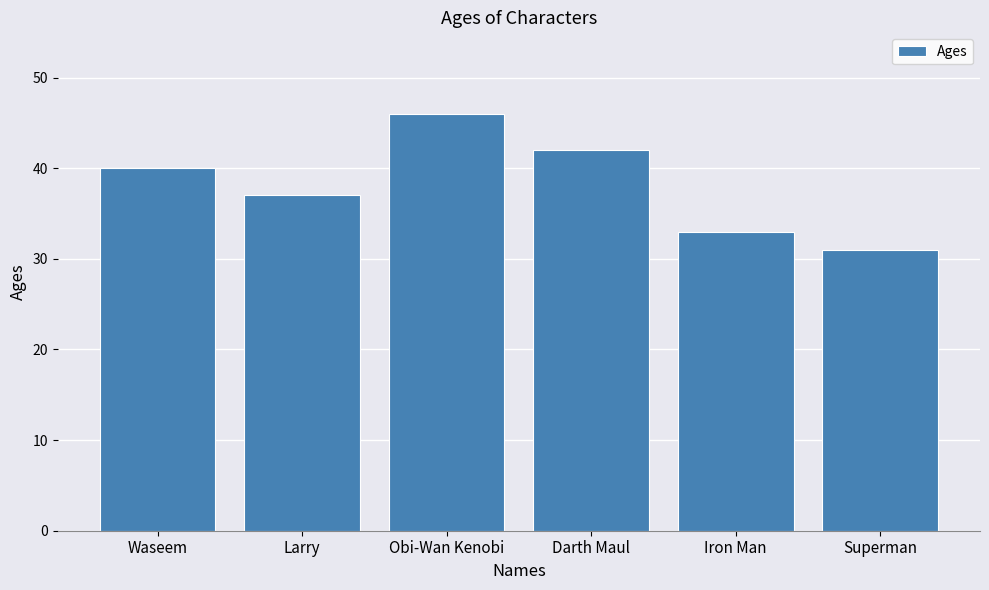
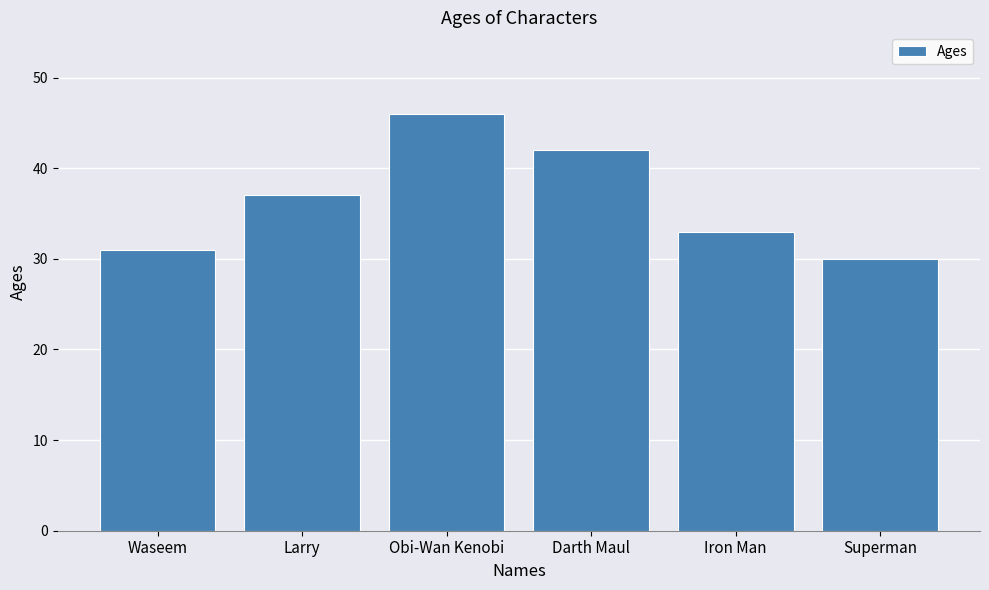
  {
-   "Waseem": 40,
+   "Waseem": 31,
    "Larry": 37,
    "Obi-Wan Kenobi": 46,
    "Darth Maul": 42,
    "Iron Man": 33,
-   "Superman": 31
+   "Superman": 30
  }
